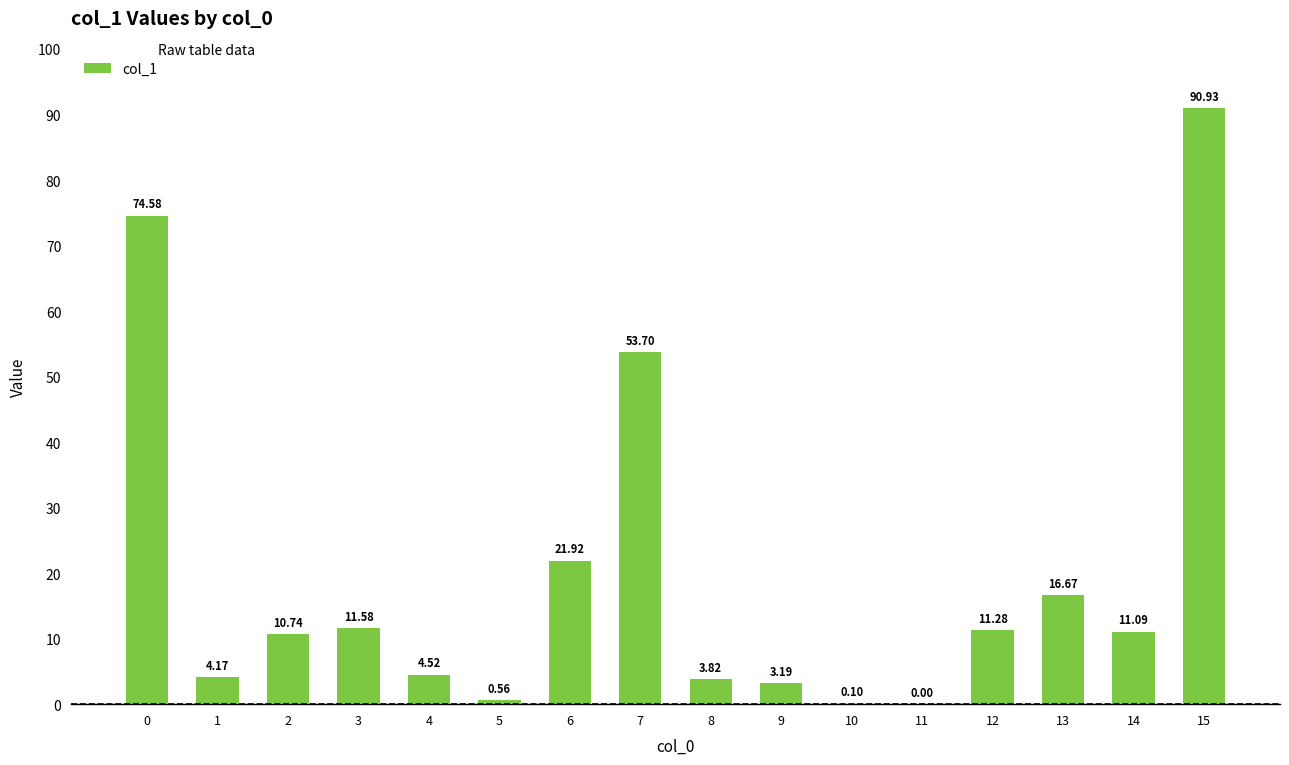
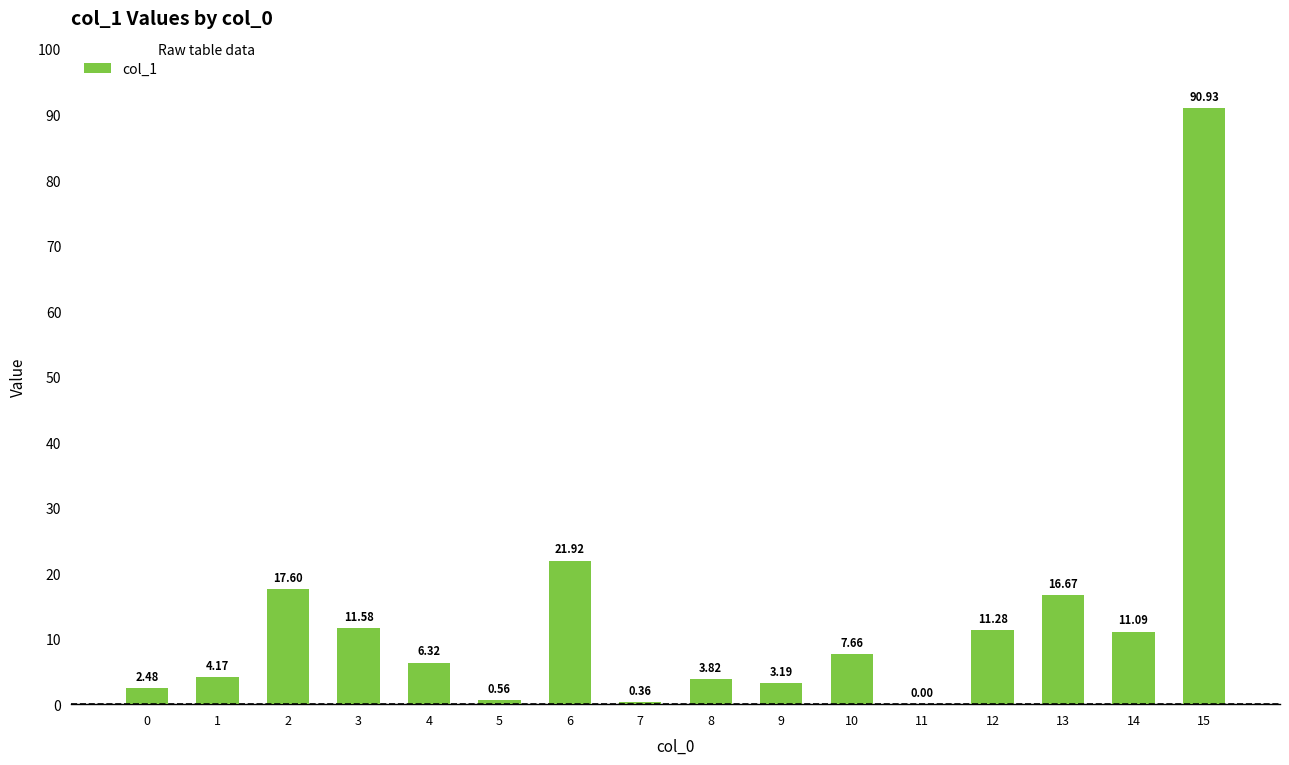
  {
-   "0": 74.58,
+   "0": 2.48,
    "1": 4.17,
-   "2": 10.74,
+   "2": 17.60,
    "3": 11.58,
-   "4": 4.52,
+   "4": 6.32,
    "5": 0.56,
    "6": 21.92,
-   "7": 53.70,
+   "7": 0.36,
    "8": 3.82,
    "9": 3.19,
-   "10": 0.10,
+   "10": 7.66,
    "11": 0.00,
    "12": 11.28,
    "13": 16.67,
    "14": 11.09,
    "15": 90.93
  }
